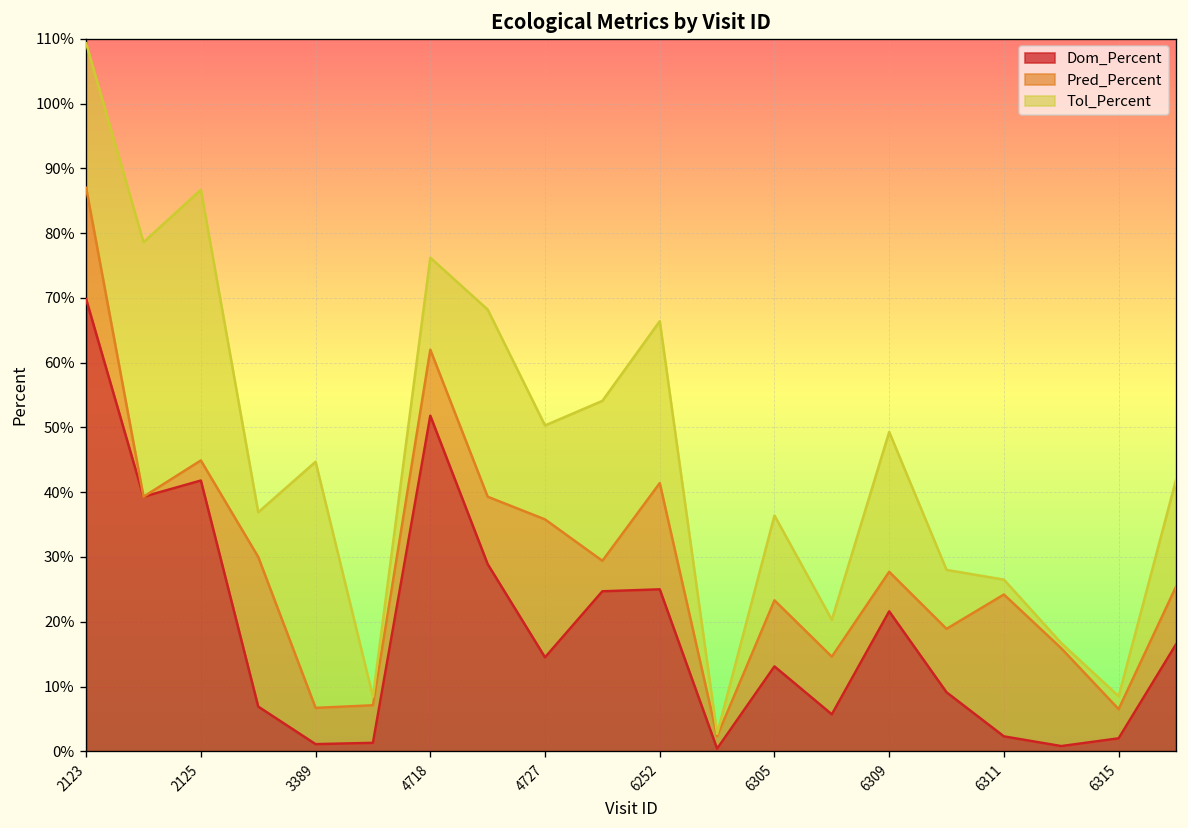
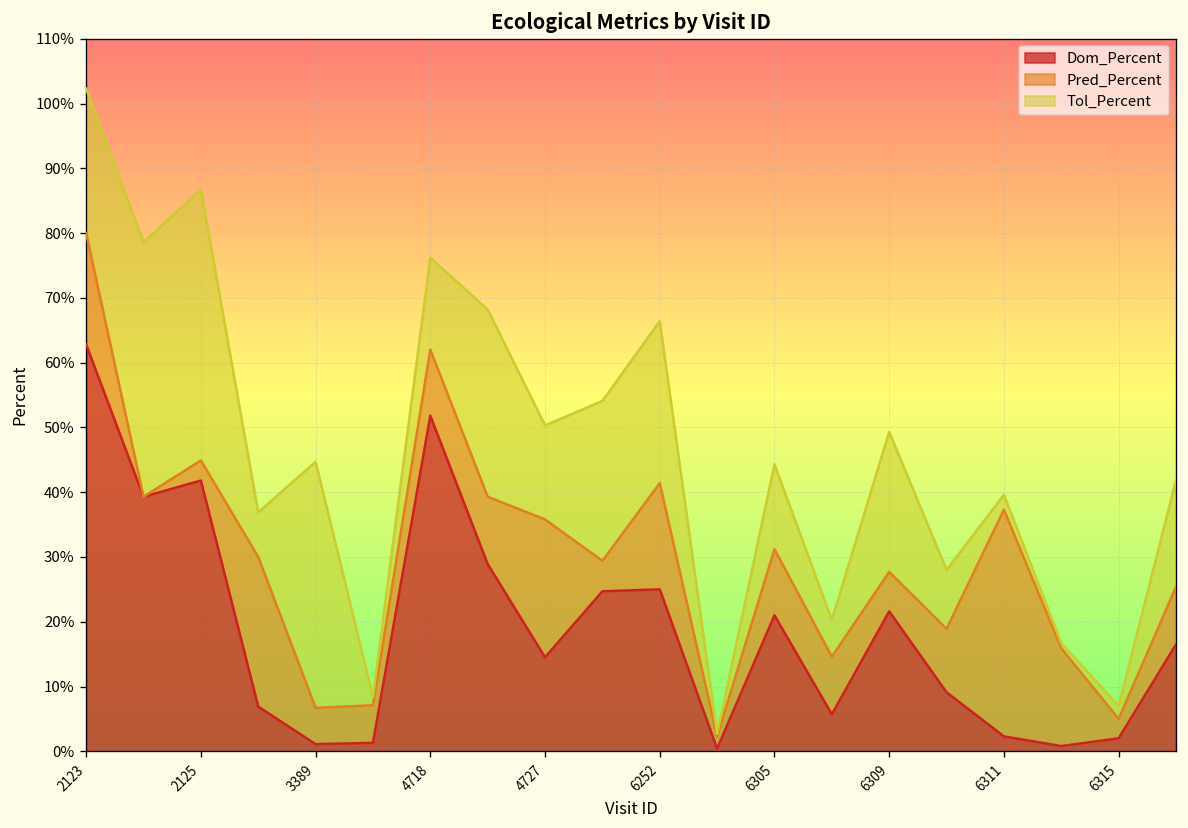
  {
    "Dom_Percent": {
-     "2123": "70%",
+     "2123": "63%",
      "2125": "42%",
      "3389": "1%",
      "4718": "52%",
      "4727": "15%",
      "6252": "25%",
-     "6305": "13%",
+     "6305": "21%",
      "6309": "22%",
      "6311": "2%",
      "6315": "2%"
    },
    "Pred_Percent": {
      "2123": "17%",
      "2125": "3%",
      "3389": "6%",
      "4718": "10%",
      "4727": "21%",
      "6252": "16%",
      "6305": "10%",
      "6309": "6%",
-     "6311": "22%",
-     "6315": "5%"
+     "6311": "35%",
+     "6315": "3%"
    },
    "Tol_Percent": {
      "2123": "22%",
      "2125": "42%",
      "3389": "38%",
      "4718": "14%",
      "4727": "15%",
      "6252": "25%",
      "6305": "13%",
      "6309": "22%",
      "6311": "2%",
      "6315": "2%"
    }
  }
